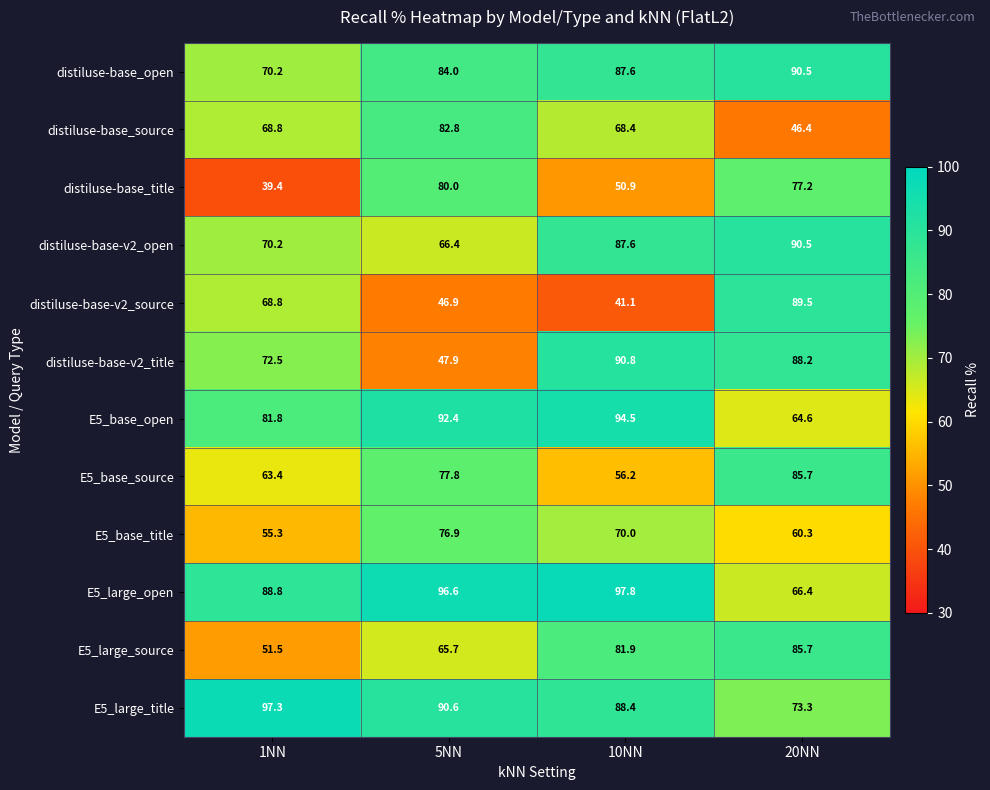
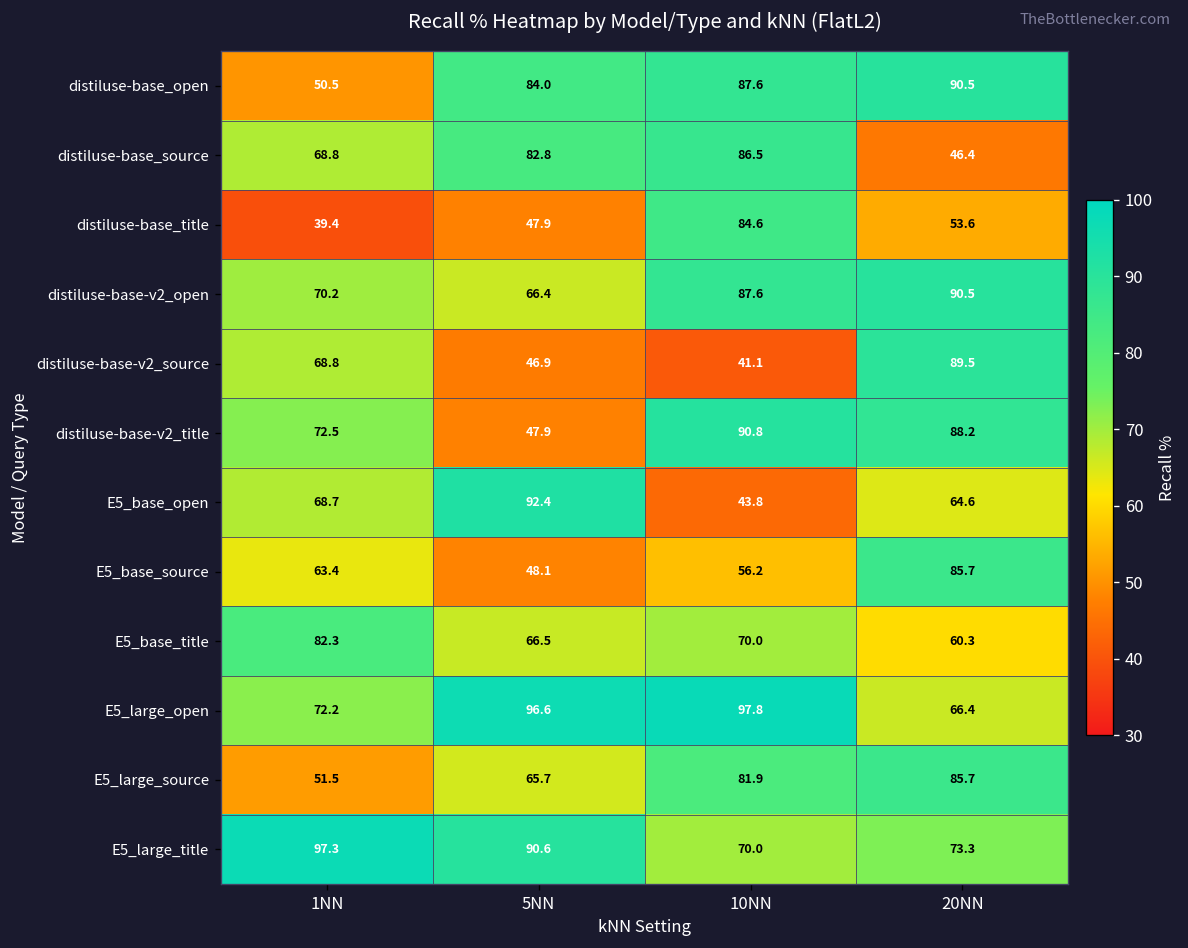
  {
    "distiluse-base_open": {
-     "1NN": 70.2,
+     "1NN": 50.5,
      "5NN": 84.0,
      "10NN": 87.6,
      "20NN": 90.5
    },
    "distiluse-base_source": {
      "1NN": 68.8,
      "5NN": 82.8,
-     "10NN": 68.4,
+     "10NN": 86.5,
      "20NN": 46.4
    },
    "distiluse-base_title": {
      "1NN": 39.4,
-     "5NN": 80.0,
-     "10NN": 50.9,
-     "20NN": 77.2
+     "5NN": 47.9,
+     "10NN": 84.6,
+     "20NN": 53.6
    },
    "distiluse-base-v2_open": {
      "1NN": 70.2,
      "5NN": 66.4,
      "10NN": 87.6,
      "20NN": 90.5
    },
    "distiluse-base-v2_source": {
      "1NN": 68.8,
      "5NN": 46.9,
      "10NN": 41.1,
      "20NN": 89.5
    },
    "distiluse-base-v2_title": {
      "1NN": 72.5,
      "5NN": 47.9,
      "10NN": 90.8,
      "20NN": 88.2
    },
    "E5_base_open": {
-     "1NN": 81.8,
+     "1NN": 68.7,
      "5NN": 92.4,
-     "10NN": 94.5,
+     "10NN": 43.8,
      "20NN": 64.6
    },
    "E5_base_source": {
      "1NN": 63.4,
-     "5NN": 77.8,
+     "5NN": 48.1,
      "10NN": 56.2,
      "20NN": 85.7
    },
    "E5_base_title": {
-     "1NN": 55.3,
-     "5NN": 76.9,
+     "1NN": 82.3,
+     "5NN": 66.5,
      "10NN": 70.0,
      "20NN": 60.3
    },
    "E5_large_open": {
-     "1NN": 88.8,
+     "1NN": 72.2,
      "5NN": 96.6,
      "10NN": 97.8,
      "20NN": 66.4
    },
    "E5_large_source": {
      "1NN": 51.5,
      "5NN": 65.7,
      "10NN": 81.9,
      "20NN": 85.7
    },
    "E5_large_title": {
      "1NN": 97.3,
      "5NN": 90.6,
-     "10NN": 88.4,
+     "10NN": 70.0,
      "20NN": 73.3
    }
  }
